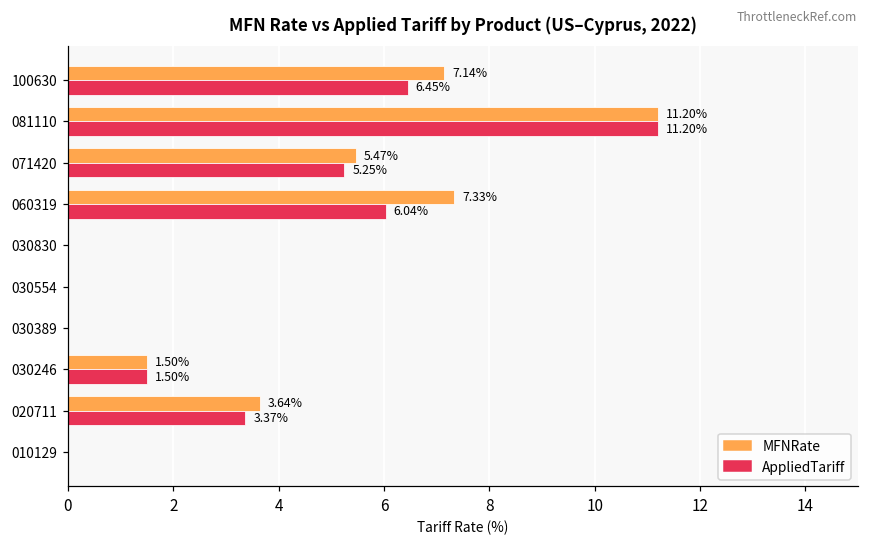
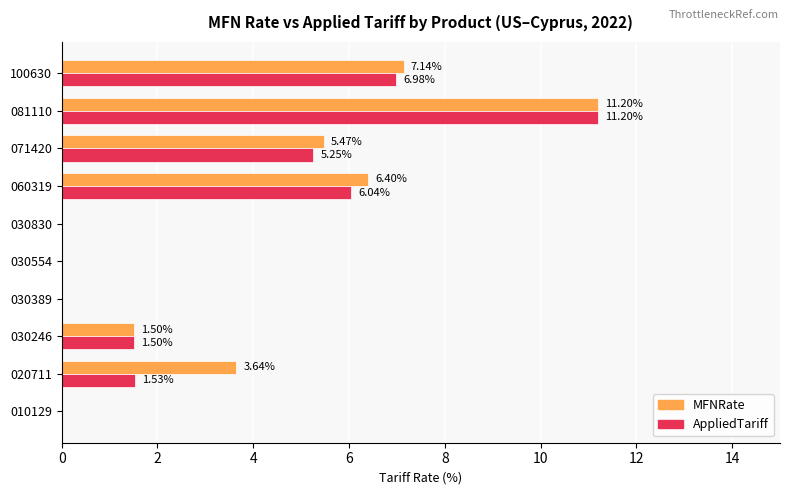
  {
    "MFNRate": {
      "100630": "7.14%",
      "081110": "11.20%",
      "071420": "5.47%",
-     "060319": "7.33%",
+     "060319": "6.40%",
      "030246": "1.50%",
      "020711": "3.64%"
    },
    "AppliedTariff": {
-     "100630": "6.45%",
+     "100630": "6.98%",
      "081110": "11.20%",
      "071420": "5.25%",
      "060319": "6.04%",
      "030246": "1.50%",
-     "020711": "3.37%"
+     "020711": "1.53%"
    }
  }
